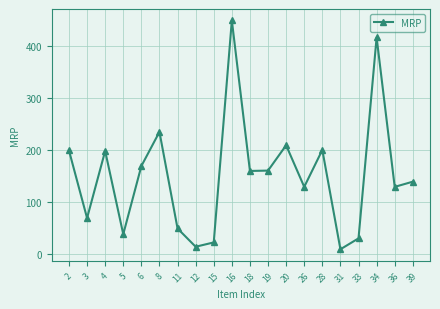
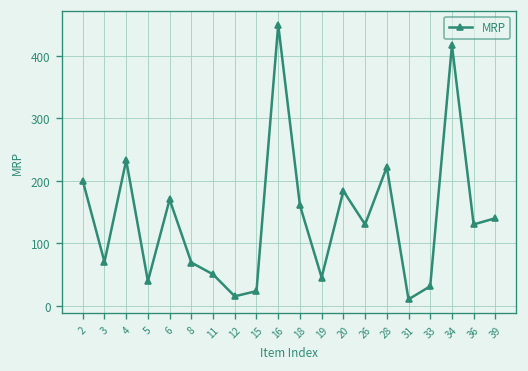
  {
    "2": 200,
    "3": 70,
-   "4": 200,
+   "4": 230,
    "5": 40,
    "6": 170,
-   "8": 240,
+   "8": 70,
    "11": 50,
    "12": 10,
    "15": 20,
    "16": 450,
    "18": 160,
-   "19": 160,
-   "20": 210,
+   "19": 50,
+   "20": 180,
    "26": 130,
-   "28": 200,
+   "28": 220,
    "31": 10,
    "33": 30,
    "34": 420,
    "36": 130,
    "39": 140
  }
